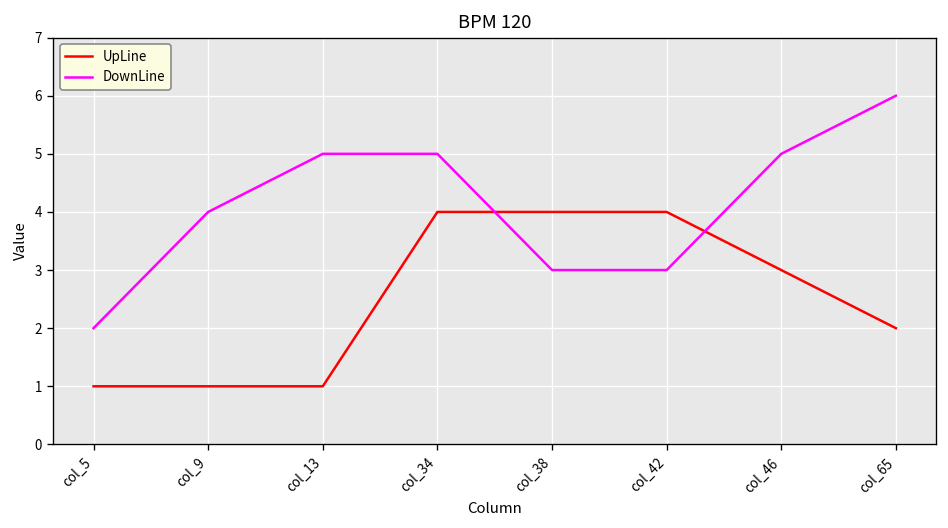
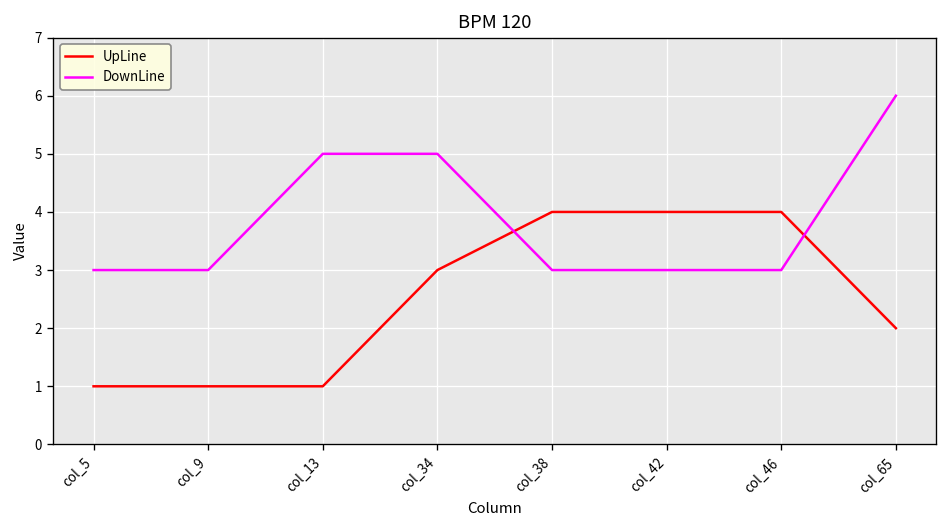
  {
    "UpLine": {
      "col_5": 1,
      "col_9": 1,
      "col_13": 1,
-     "col_34": 4,
+     "col_34": 3,
      "col_38": 4,
      "col_42": 4,
-     "col_46": 3,
+     "col_46": 4,
      "col_65": 2
    },
    "DownLine": {
-     "col_5": 2,
-     "col_9": 4,
+     "col_5": 3,
+     "col_9": 3,
      "col_13": 5,
      "col_34": 5,
      "col_38": 3,
      "col_42": 3,
-     "col_46": 5,
+     "col_46": 3,
      "col_65": 6
    }
  }
